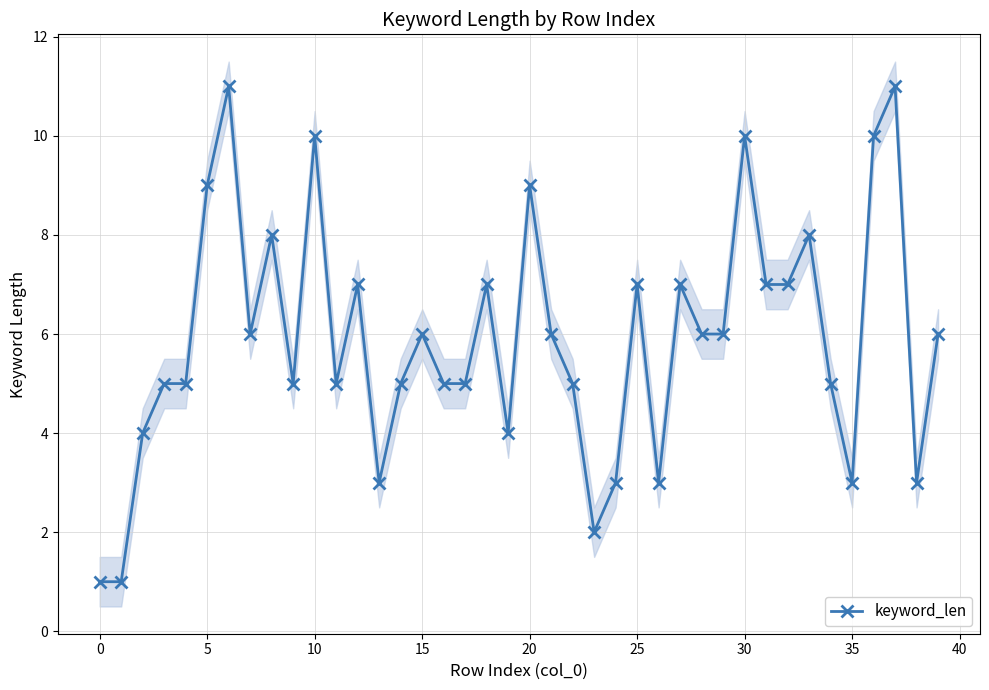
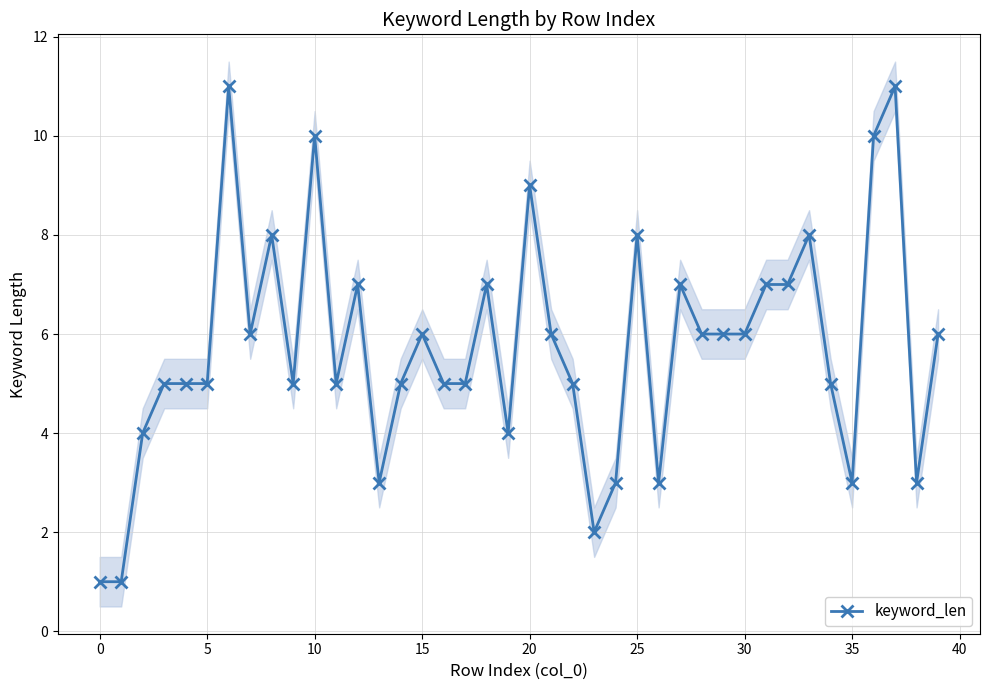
  {
    "keyword_len": {
      "0": 1,
-     "5": 9,
+     "5": 5,
      "10": 10,
      "15": 6,
      "20": 9,
-     "25": 7,
-     "30": 10,
+     "25": 8,
+     "30": 6,
      "35": 3
    }
  }
